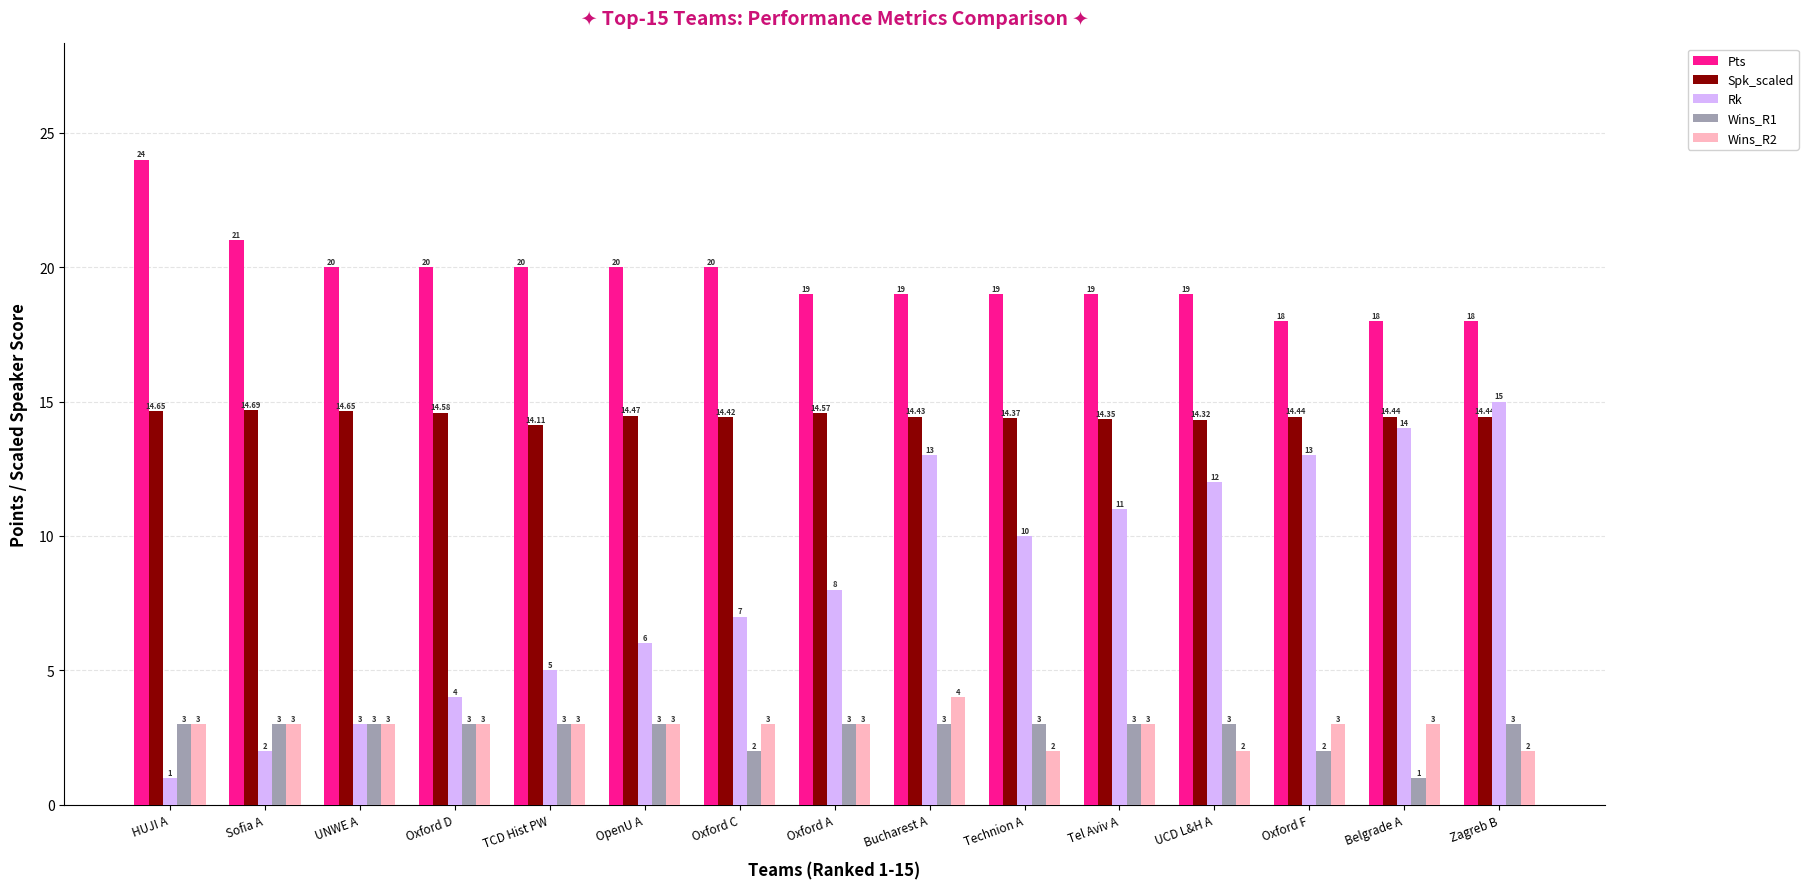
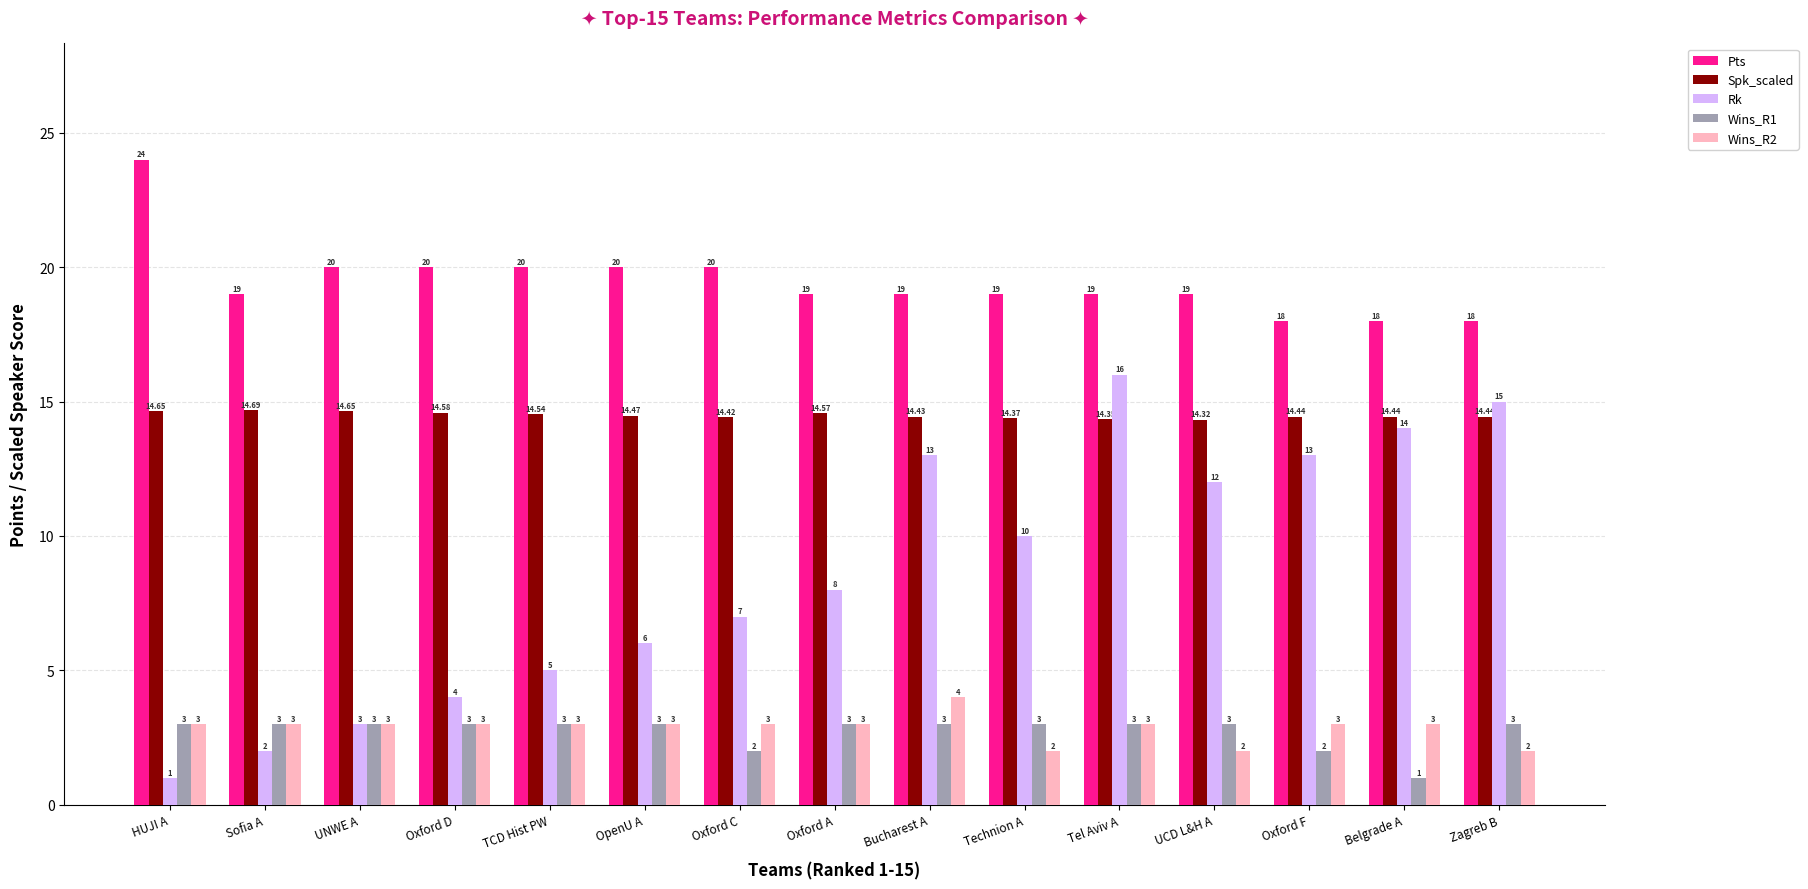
  {
    "Pts": {
      "HUJI A": 24,
-     "Sofia A": 21,
+     "Sofia A": 19,
      "UNWE A": 20,
      "Oxford D": 20,
      "TCD Hist PW": 20,
      "OpenU A": 20,
      "Oxford C": 20,
      "Oxford A": 19,
      "Bucharest A": 19,
      "Technion A": 19,
      "Tel Aviv A": 19,
      "UCD L&H A": 19,
      "Oxford F": 18,
      "Belgrade A": 18,
      "Zagreb B": 18
    },
    "Spk_scaled": {
      "HUJI A": 14.65,
      "Sofia A": 14.69,
      "UNWE A": 14.65,
      "Oxford D": 14.58,
-     "TCD Hist PW": 14.11,
+     "TCD Hist PW": 14.54,
      "OpenU A": 14.47,
      "Oxford C": 14.42,
      "Oxford A": 14.57,
      "Bucharest A": 14.43,
      "Technion A": 14.37,
      "Tel Aviv A": 14.35,
      "UCD L&H A": 14.32,
      "Oxford F": 14.44,
      "Belgrade A": 14.44,
      "Zagreb B": 14.44
    },
    "Rk": {
      "HUJI A": 1,
      "Sofia A": 2,
      "UNWE A": 3,
      "Oxford D": 4,
      "TCD Hist PW": 5,
      "OpenU A": 6,
      "Oxford C": 7,
      "Oxford A": 8,
      "Bucharest A": 13,
      "Technion A": 10,
-     "Tel Aviv A": 11,
+     "Tel Aviv A": 16,
      "UCD L&H A": 12,
      "Oxford F": 13,
      "Belgrade A": 14,
      "Zagreb B": 15
    },
    "Wins_R1": {
      "HUJI A": 3,
      "Sofia A": 3,
      "UNWE A": 3,
      "Oxford D": 3,
      "TCD Hist PW": 3,
      "OpenU A": 3,
      "Oxford C": 2,
      "Oxford A": 3,
      "Bucharest A": 3,
      "Technion A": 3,
      "Tel Aviv A": 3,
      "UCD L&H A": 3,
      "Oxford F": 2,
      "Belgrade A": 1,
      "Zagreb B": 3
    },
    "Wins_R2": {
      "HUJI A": 3,
      "Sofia A": 3,
      "UNWE A": 3,
      "Oxford D": 3,
      "TCD Hist PW": 3,
      "OpenU A": 3,
      "Oxford C": 3,
      "Oxford A": 3,
      "Bucharest A": 4,
      "Technion A": 2,
      "Tel Aviv A": 3,
      "UCD L&H A": 2,
      "Oxford F": 3,
      "Belgrade A": 3,
      "Zagreb B": 2
    }
  }
